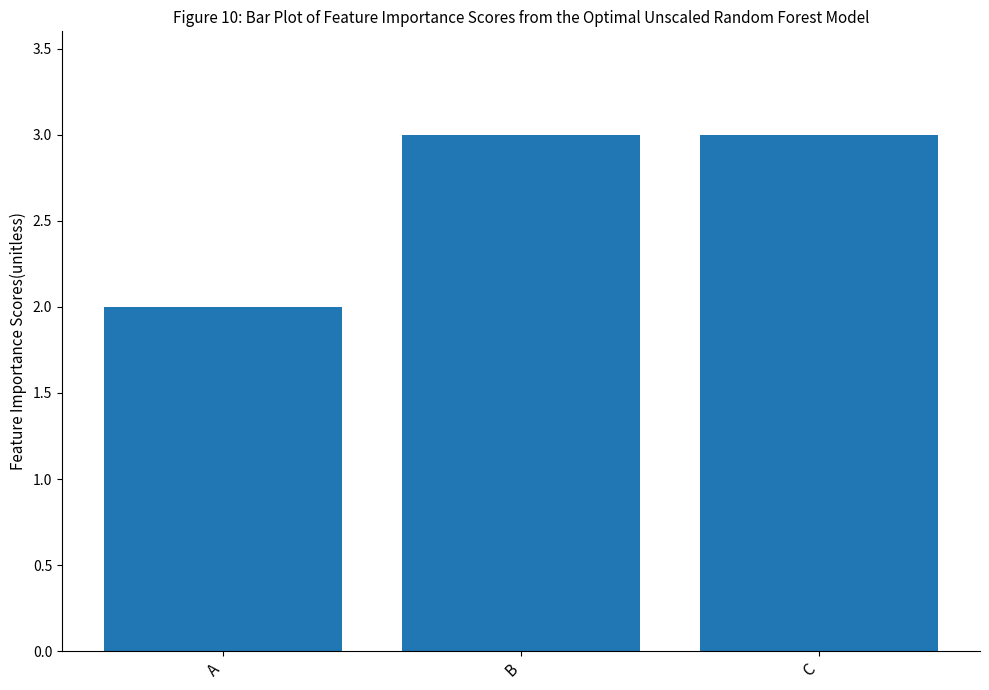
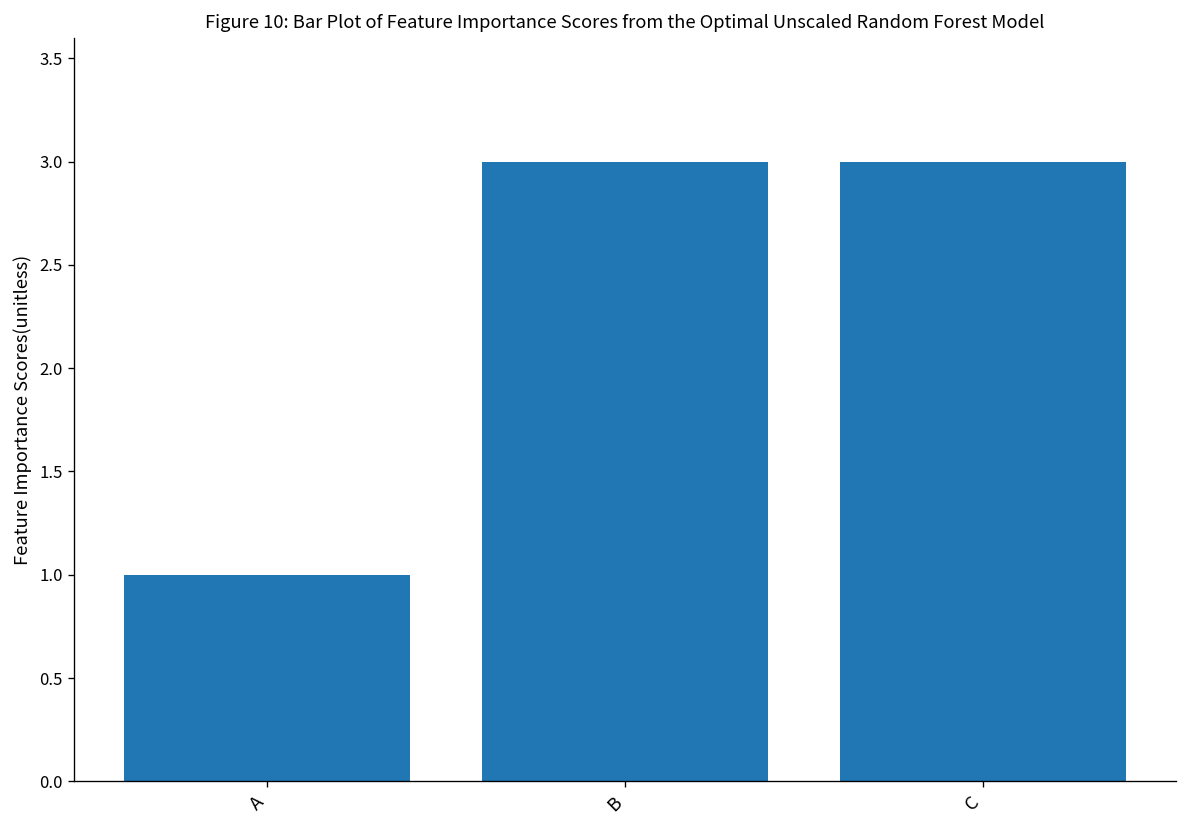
  {
-   "A": 2,
+   "A": 1,
    "B": 3,
    "C": 3
  }
